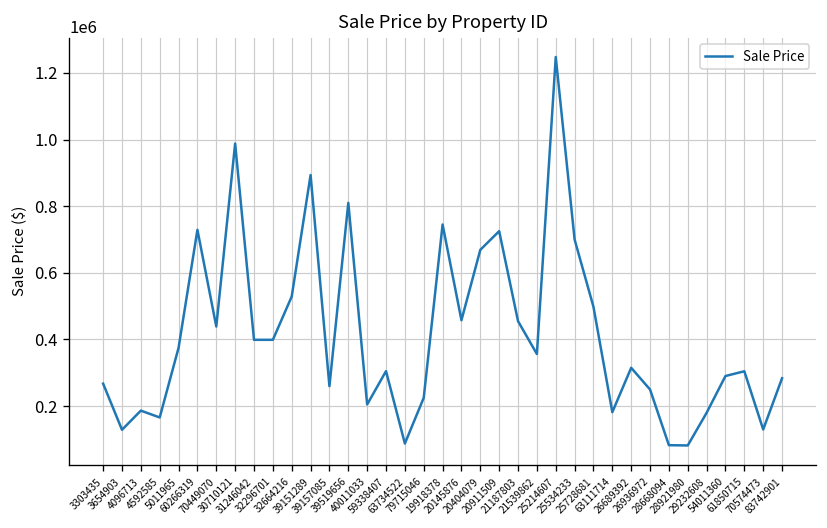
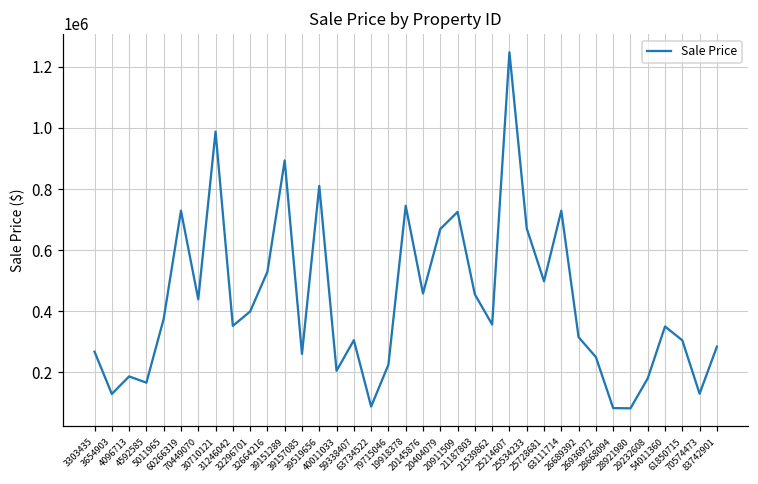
  {
    "3303435": 270000,
    "3654903": 130000,
    "4096713": 190000,
    "4592585": 170000,
    "5011965": 380000,
    "60266319": 730000,
    "70449070": 440000,
    "30710121": 990000,
-   "31246042": 400000,
+   "31246042": 350000,
    "32296701": 400000,
    "32664216": 530000,
    "39151289": 890000,
    "39157085": 260000,
    "39519656": 810000,
    "40011033": 210000,
    "59338407": 310000,
    "63734522": 90000,
    "79715046": 230000,
    "19918378": 750000,
    "20145876": 460000,
    "20404079": 670000,
    "20911509": 730000,
    "21187803": 460000,
    "21539862": 360000,
    "25214607": 1250000,
-   "25534233": 700000,
+   "25534233": 670000,
    "25728681": 500000,
-   "63111714": 180000,
+   "63111714": 730000,
    "26689392": 320000,
    "26936972": 250000,
    "28668094": 80000,
    "28921980": 80000,
    "29232608": 180000,
-   "54011360": 290000,
+   "54011360": 350000,
    "61850715": 300000,
    "70574473": 130000,
    "83742901": 280000
  }
